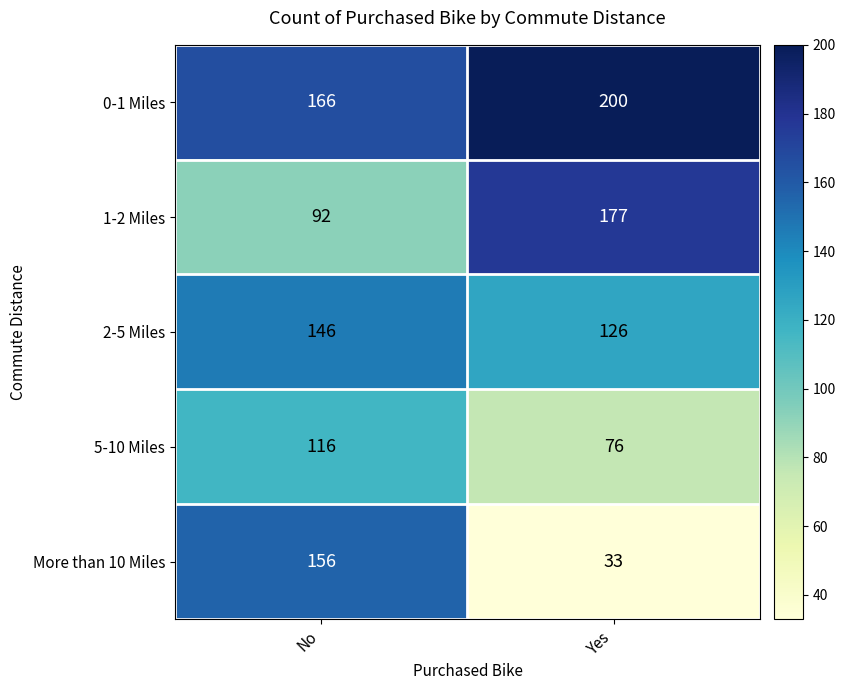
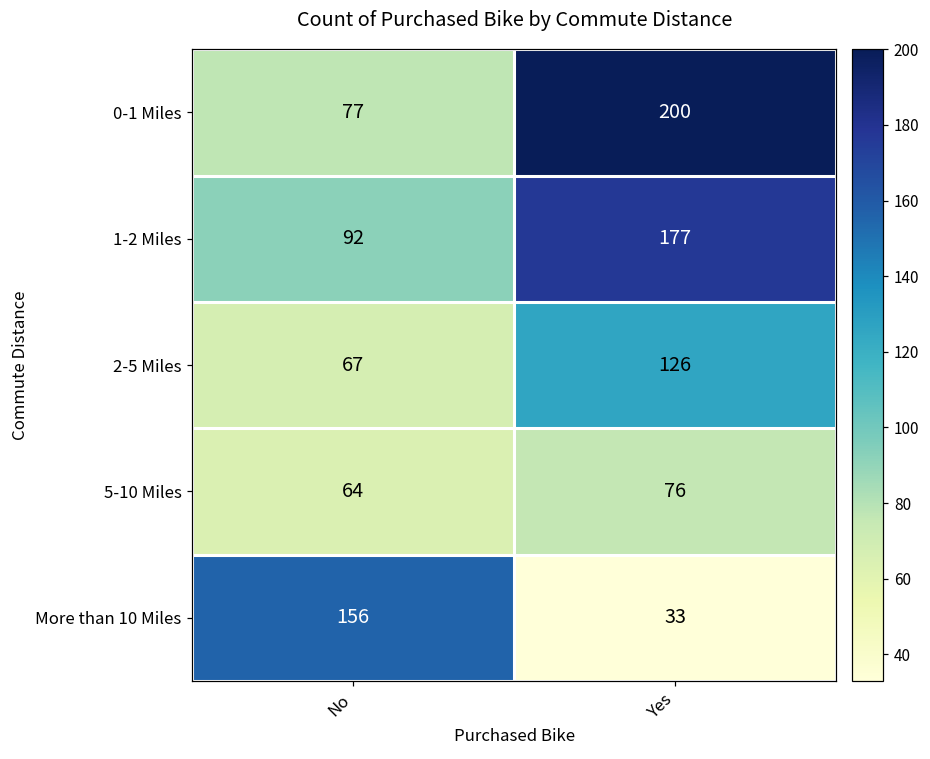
  {
    "0-1 Miles": {
-     "No": 166,
+     "No": 77,
      "Yes": 200
    },
    "1-2 Miles": {
      "No": 92,
      "Yes": 177
    },
    "2-5 Miles": {
-     "No": 146,
+     "No": 67,
      "Yes": 126
    },
    "5-10 Miles": {
-     "No": 116,
+     "No": 64,
      "Yes": 76
    },
    "More than 10 Miles": {
      "No": 156,
      "Yes": 33
    }
  }
